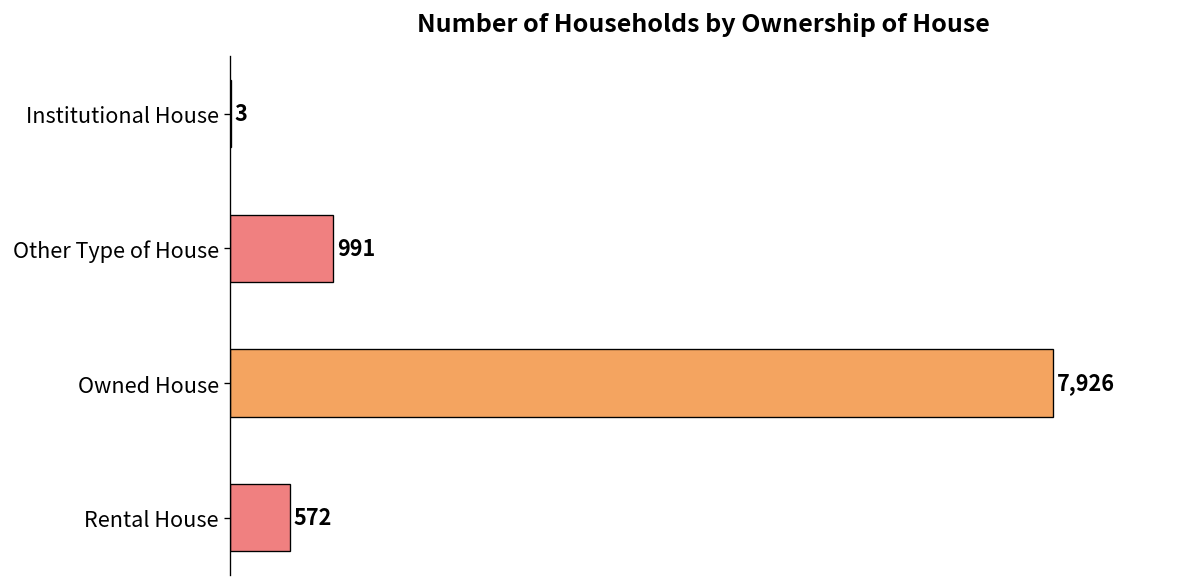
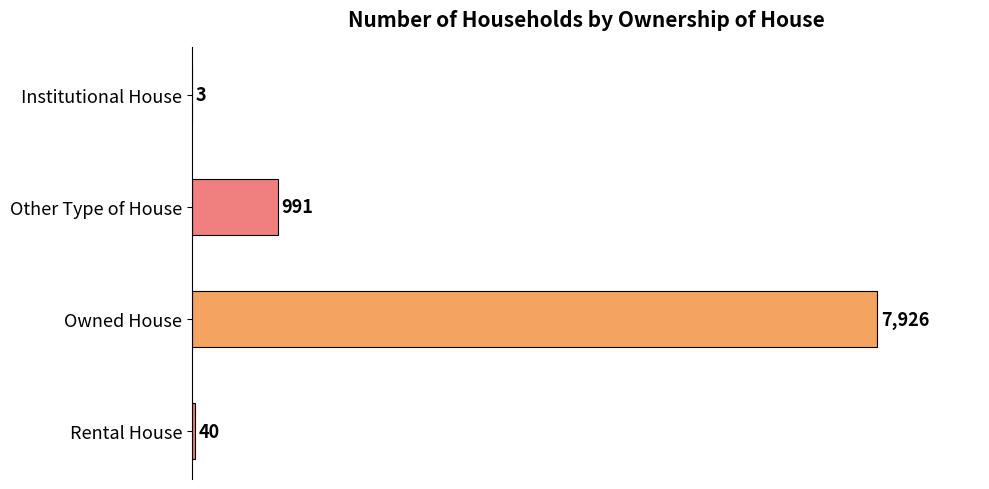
  {
    "Institutional House": "3",
    "Other Type of House": "991",
    "Owned House": "7,926",
-   "Rental House": "572"
+   "Rental House": "40"
  }
